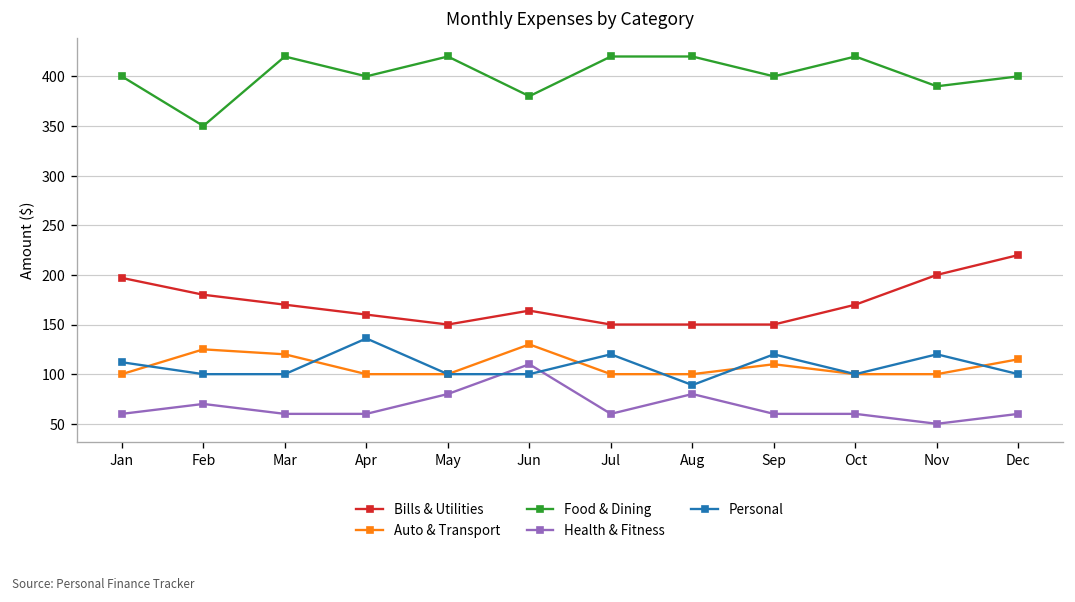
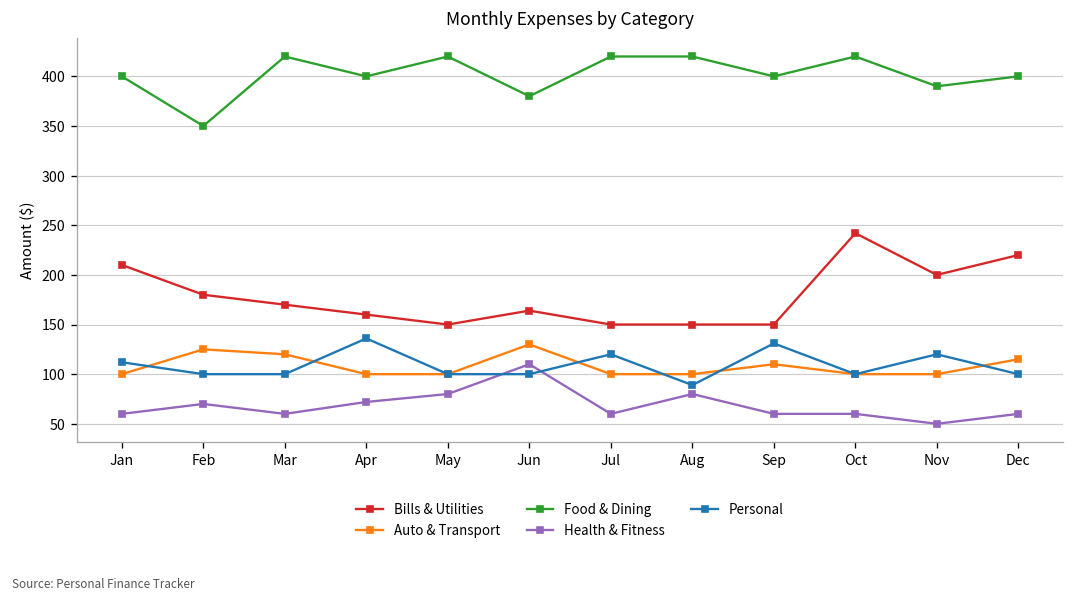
  {
    "Bills & Utilities": {
-     "Jan": 200,
+     "Jan": 210,
      "Feb": 180,
      "Mar": 170,
      "Apr": 160,
      "May": 150,
      "Jun": 160,
      "Jul": 150,
      "Aug": 150,
      "Sep": 150,
-     "Oct": 170,
+     "Oct": 240,
      "Nov": 200,
      "Dec": 220
    },
    "Auto & Transport": {
      "Jan": 100,
      "Feb": 130,
      "Mar": 120,
      "Apr": 100,
      "Jun": 130,
      "Jul": 100,
      "Aug": 100,
      "Sep": 110,
      "Nov": 100,
      "Dec": 120
    },
    "Food & Dining": {
      "Jan": 400,
      "Feb": 350,
      "Mar": 420,
      "Apr": 400,
      "May": 420,
      "Jun": 380,
      "Jul": 420,
      "Aug": 420,
      "Sep": 400,
      "Oct": 420,
      "Nov": 390,
      "Dec": 400
    },
    "Health & Fitness": {
      "Jan": 60,
      "Feb": 70,
      "Mar": 60,
-     "Apr": 60,
+     "Apr": 70,
      "May": 80,
      "Jun": 110,
      "Jul": 60,
      "Aug": 80,
      "Sep": 60,
      "Oct": 60,
      "Nov": 50,
      "Dec": 60
    },
    "Personal": {
      "Jan": 110,
      "Feb": 100,
      "Mar": 100,
      "Apr": 140,
      "Jun": 100,
      "Jul": 120,
      "Aug": 90,
-     "Sep": 120,
+     "Sep": 130,
      "Nov": 120,
      "Dec": 100
    }
  }
